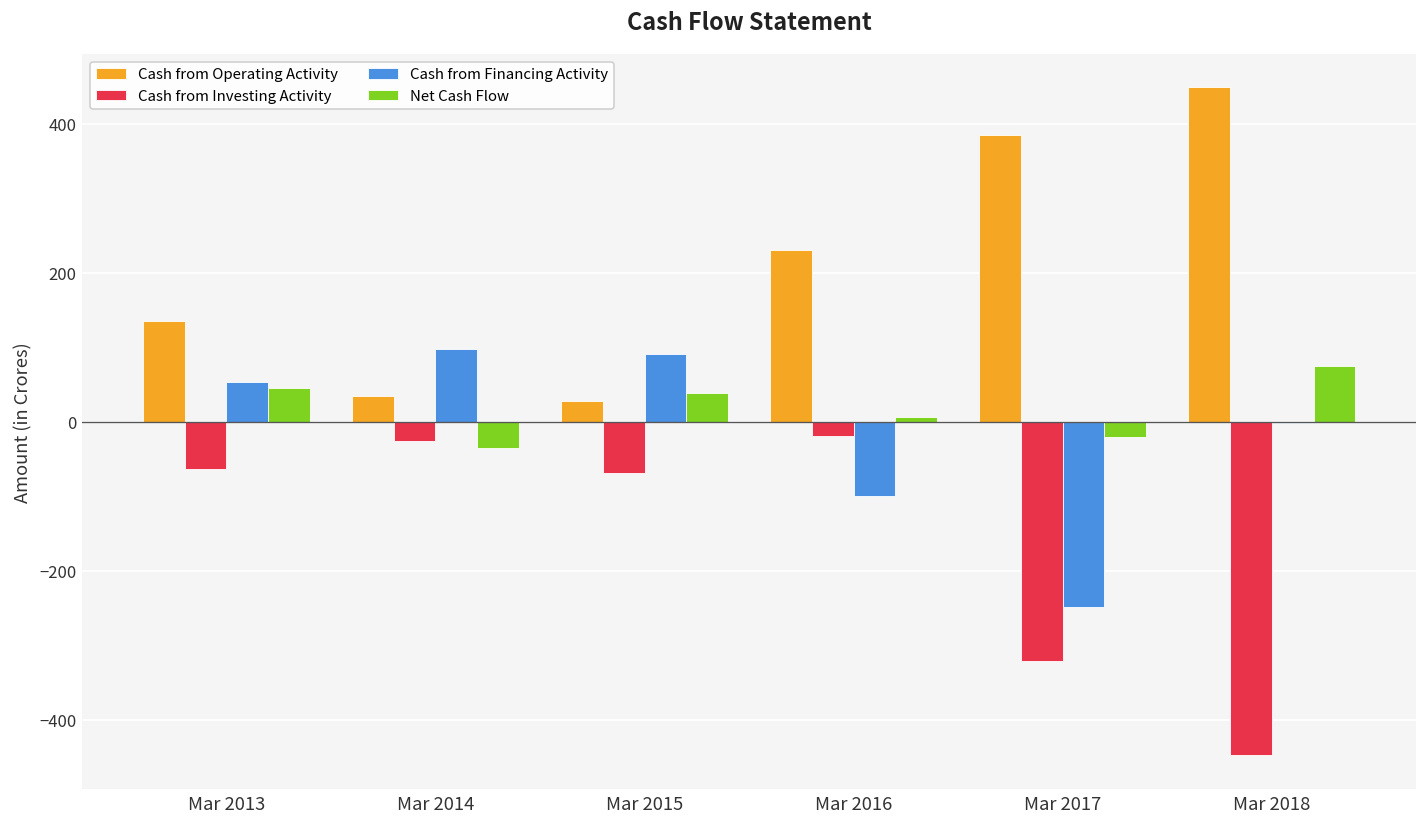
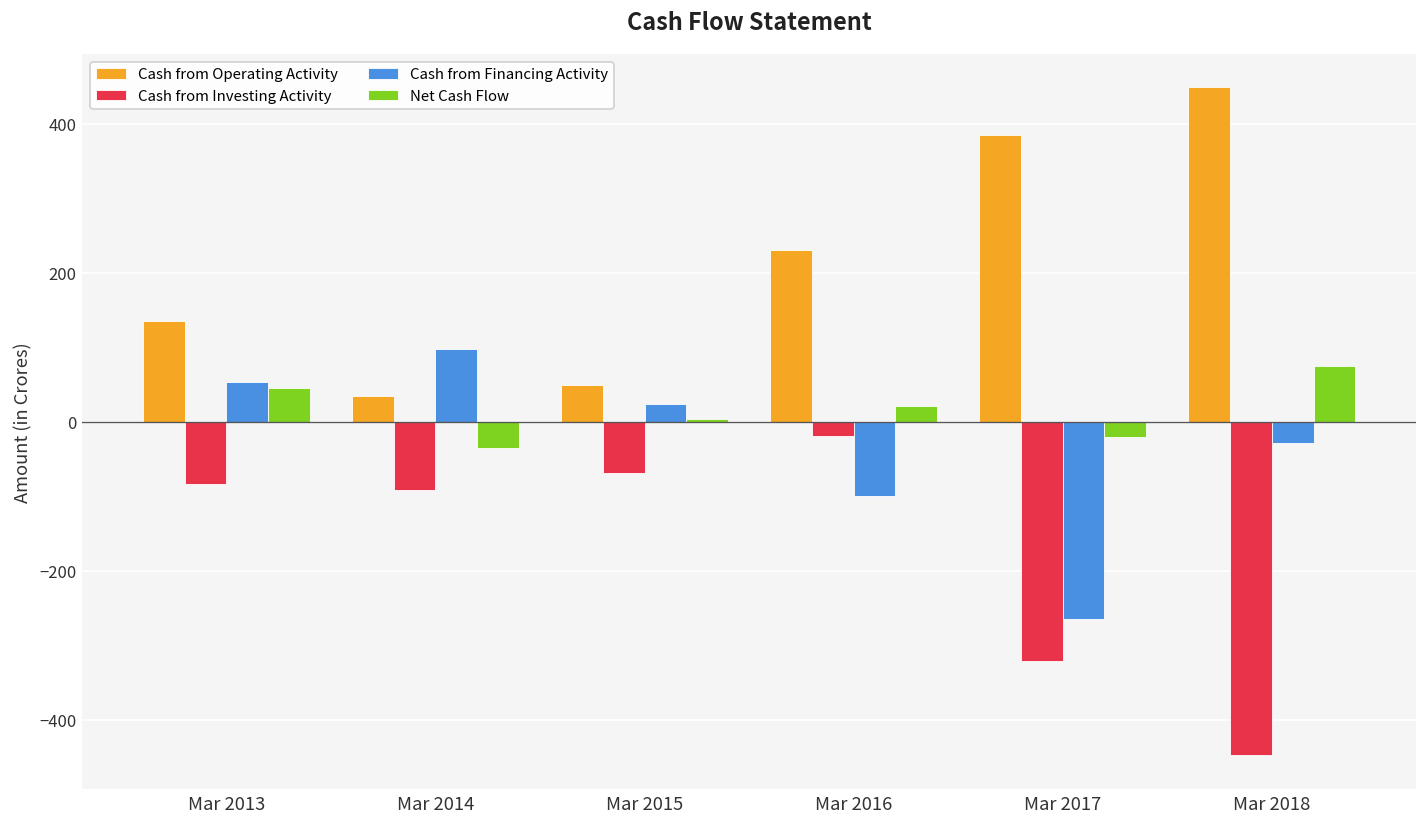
  {
    "Cash from Operating Activity": {
      "Mar 2013": 140,
      "Mar 2014": 40,
-     "Mar 2015": 30,
+     "Mar 2015": 50,
      "Mar 2016": 230,
      "Mar 2017": 390,
      "Mar 2018": 450
    },
    "Cash from Investing Activity": {
-     "Mar 2013": -60,
-     "Mar 2014": -30,
+     "Mar 2013": -80,
+     "Mar 2014": -90,
      "Mar 2015": -70,
      "Mar 2016": -20,
      "Mar 2017": -320,
      "Mar 2018": -450
    },
    "Cash from Financing Activity": {
      "Mar 2013": 50,
      "Mar 2014": 100,
-     "Mar 2015": 90,
+     "Mar 2015": 20,
      "Mar 2016": -100,
-     "Mar 2017": -250,
-     "Mar 2018": 0
+     "Mar 2017": -270,
+     "Mar 2018": -30
    },
    "Net Cash Flow": {
      "Mar 2013": 50,
      "Mar 2014": -40,
-     "Mar 2015": 40,
-     "Mar 2016": 10,
+     "Mar 2015": 0,
+     "Mar 2016": 20,
      "Mar 2017": -20,
      "Mar 2018": 80
    }
  }
